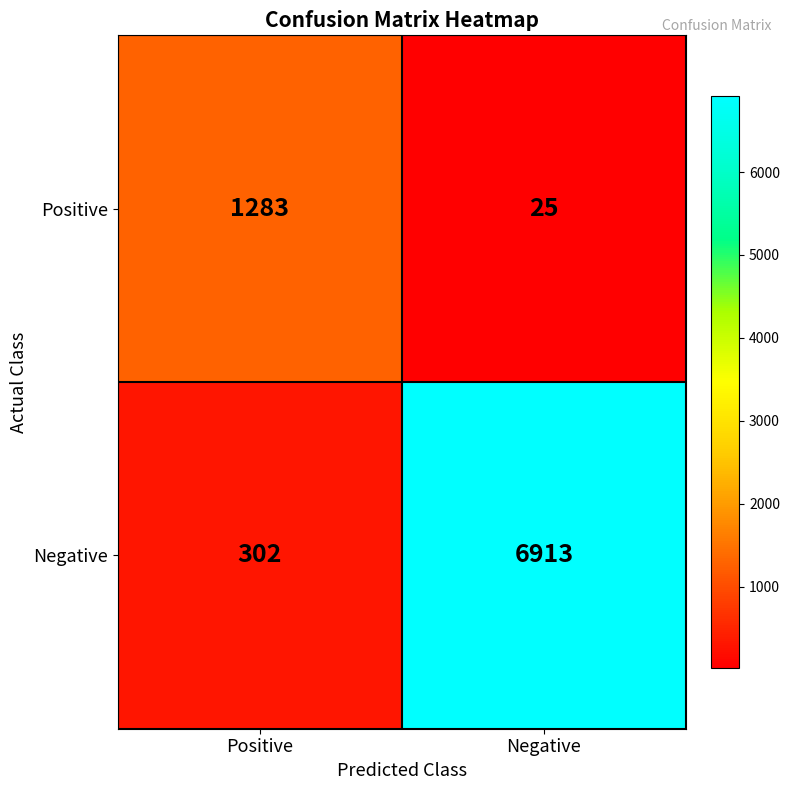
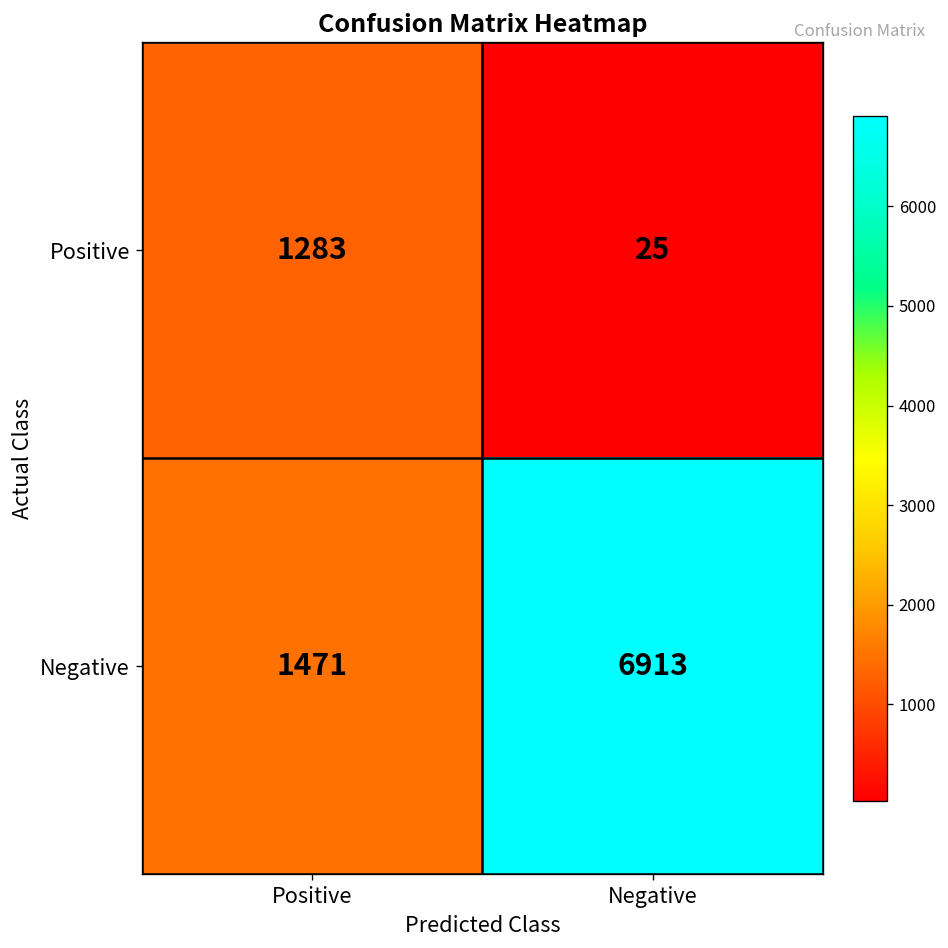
  {
    "Positive": {
      "Positive": 1283,
      "Negative": 25
    },
    "Negative": {
-     "Positive": 302,
+     "Positive": 1471,
      "Negative": 6913
    }
  }
